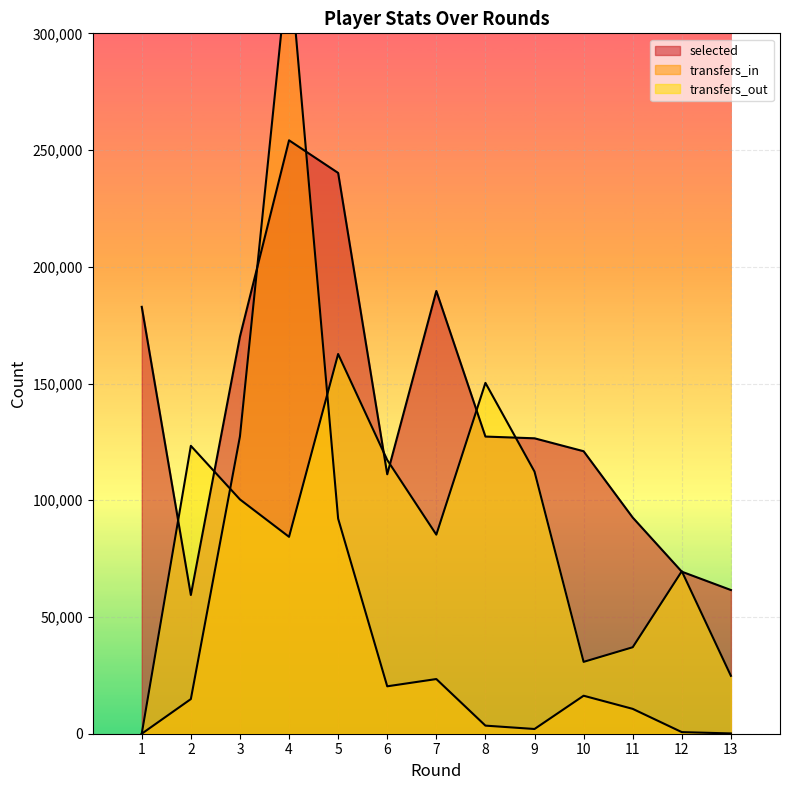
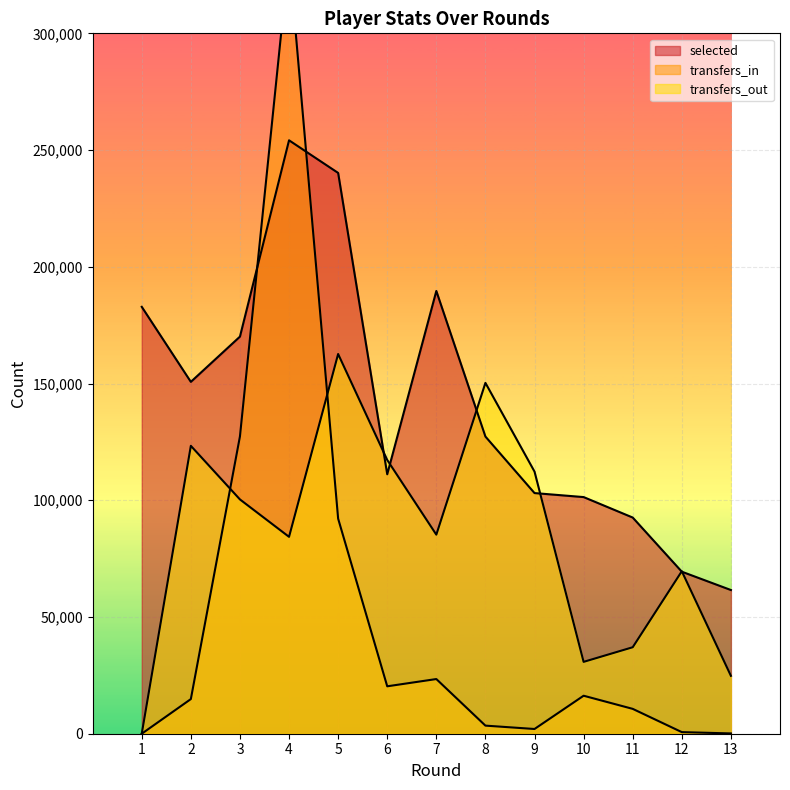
  {
    "selected": {
      "1": "183,000",
-     "2": "59,000",
+     "2": "151,000",
      "3": "170,000",
      "4": "254,000",
      "5": "240,000",
      "6": "111,000",
      "7": "190,000",
      "8": "127,000",
-     "9": "127,000",
-     "10": "121,000",
+     "9": "103,000",
+     "10": "101,000",
      "11": "93,000",
      "13": "62,000"
    }
  }
